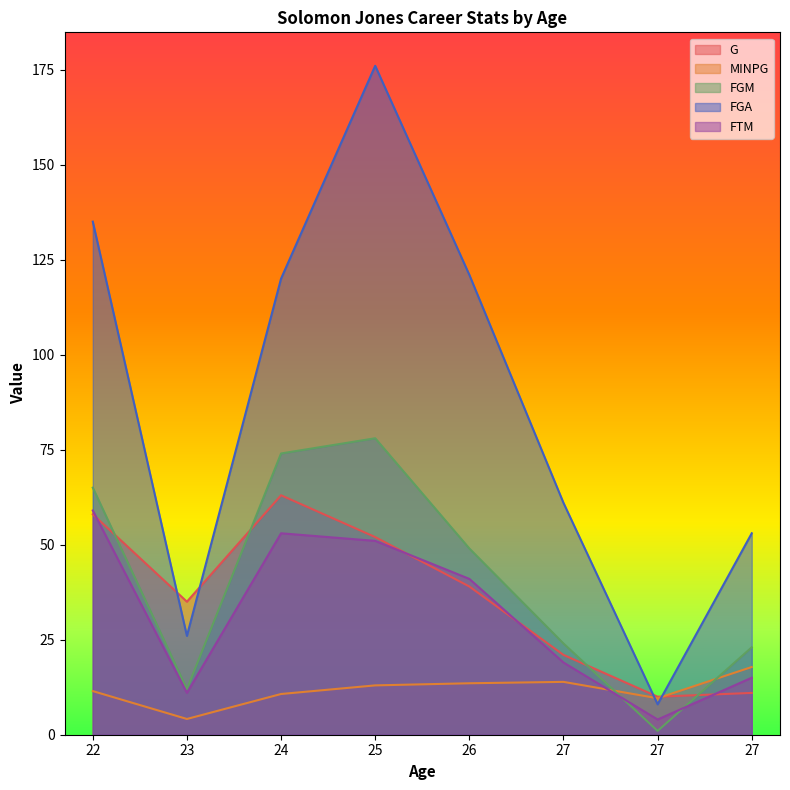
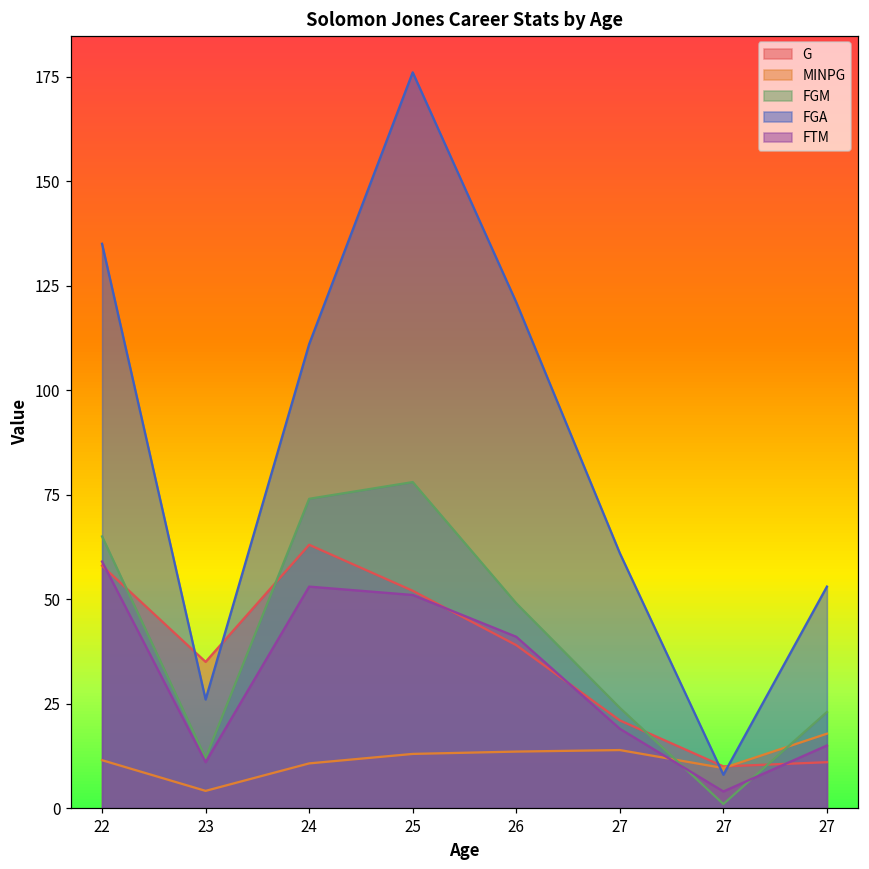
  {
    "FGM": {
      "22": 65,
      "23": 12,
      "24": 74,
      "25": 78,
      "26": 49
    },
    "FGA": {
      "22": 135,
      "23": 26,
-     "24": 120,
+     "24": 111,
      "25": 176,
      "26": 121
    },
    "FTM": {
      "22": 59,
      "23": 11,
      "24": 53,
      "25": 51,
      "26": 41
    }
  }
